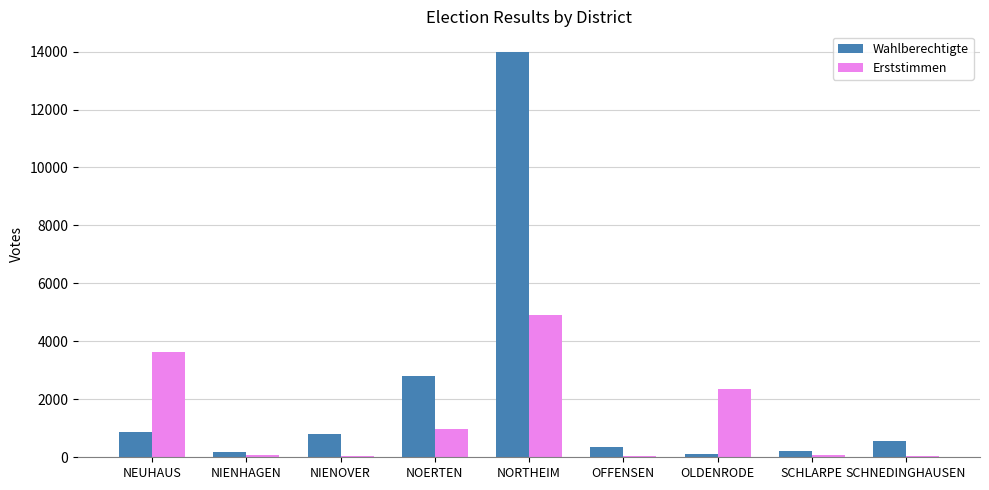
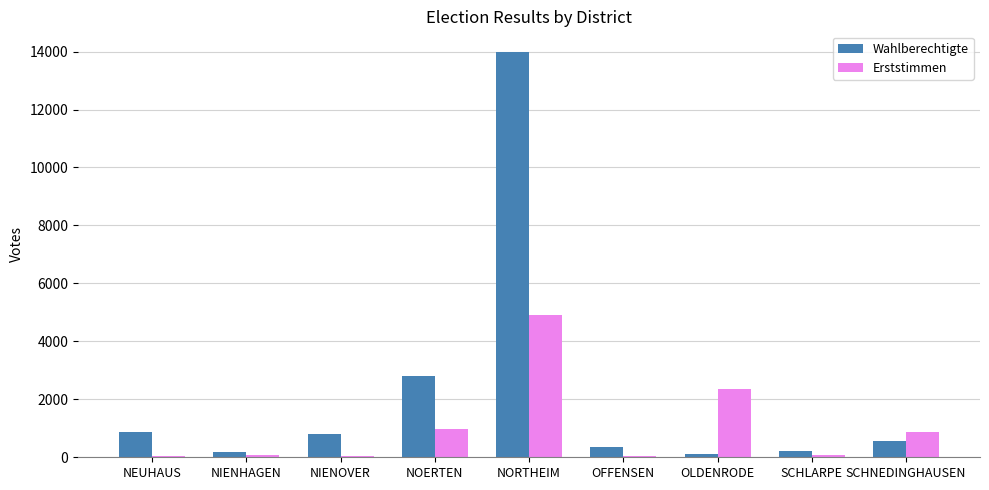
  {
    "Wahlberechtigte": {
      "NEUHAUS": 900,
      "NIENHAGEN": 200,
      "NIENOVER": 800,
      "NOERTEN": 2800,
      "NORTHEIM": 14000,
      "OFFENSEN": 400,
      "OLDENRODE": 100,
      "SCHLARPE": 200,
      "SCHNEDINGHAUSEN": 600
    },
    "Erststimmen": {
-     "NEUHAUS": 3600,
+     "NEUHAUS": 100,
      "NOERTEN": 1000,
      "NORTHEIM": 4900,
      "OLDENRODE": 2400,
-     "SCHNEDINGHAUSEN": 0
+     "SCHNEDINGHAUSEN": 900
    }
  }
